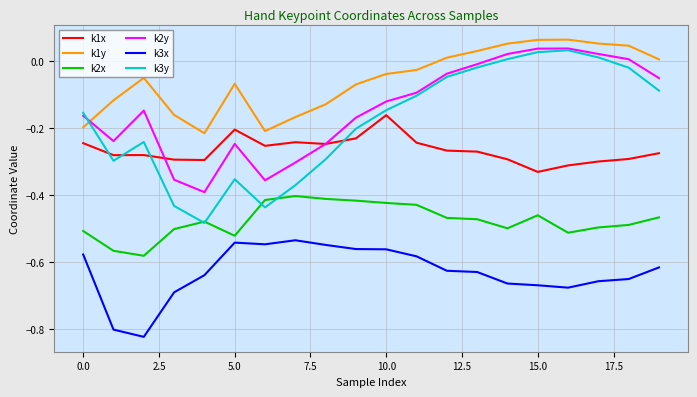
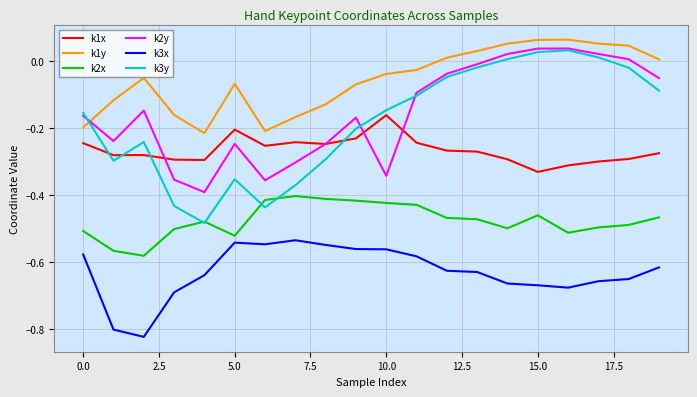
  {
    "k1x": {
      "0.0": -0.25,
      "5.0": -0.21,
      "10.0": -0.16,
      "15.0": -0.33
    },
    "k1y": {
      "0.0": -0.20,
      "5.0": -0.07,
      "10.0": -0.04,
      "15.0": 0.06
    },
    "k2x": {
      "0.0": -0.51,
      "5.0": -0.52,
      "10.0": -0.42,
      "15.0": -0.46
    },
    "k2y": {
      "0.0": -0.16,
      "5.0": -0.25,
-     "10.0": -0.12,
+     "10.0": -0.34,
      "15.0": 0.04
    },
    "k3x": {
      "0.0": -0.58,
      "5.0": -0.54,
      "10.0": -0.56,
      "15.0": -0.67
    },
    "k3y": {
      "0.0": -0.16,
      "5.0": -0.35,
      "10.0": -0.15,
      "15.0": 0.03
    }
  }
